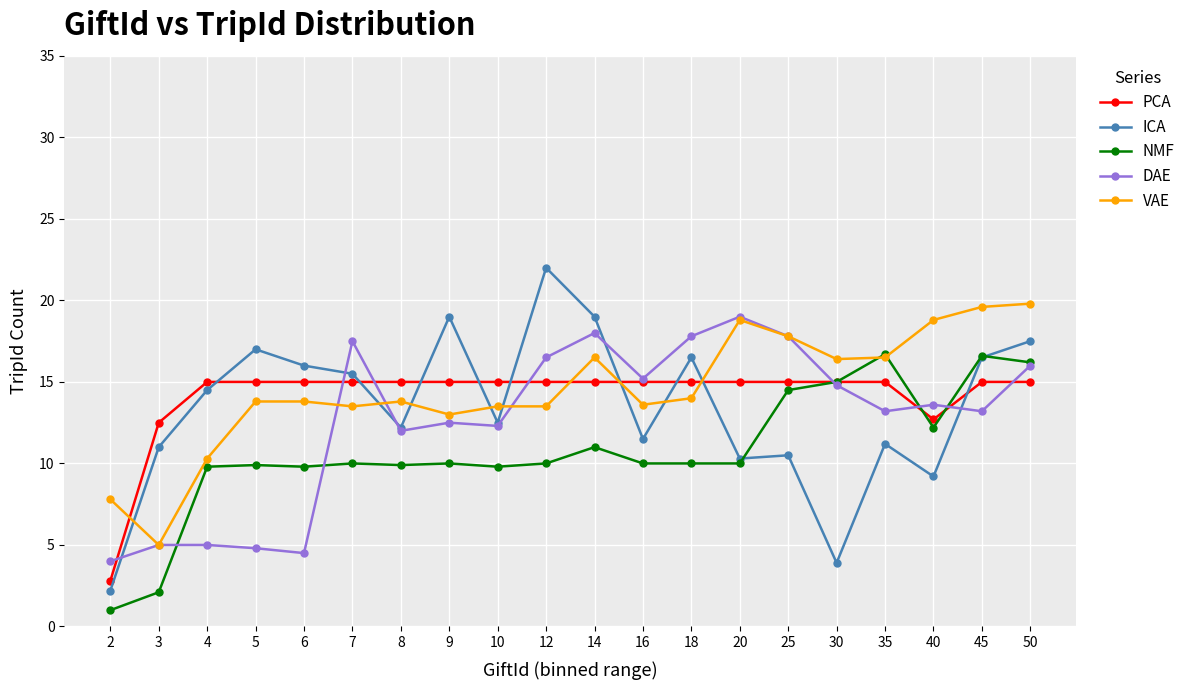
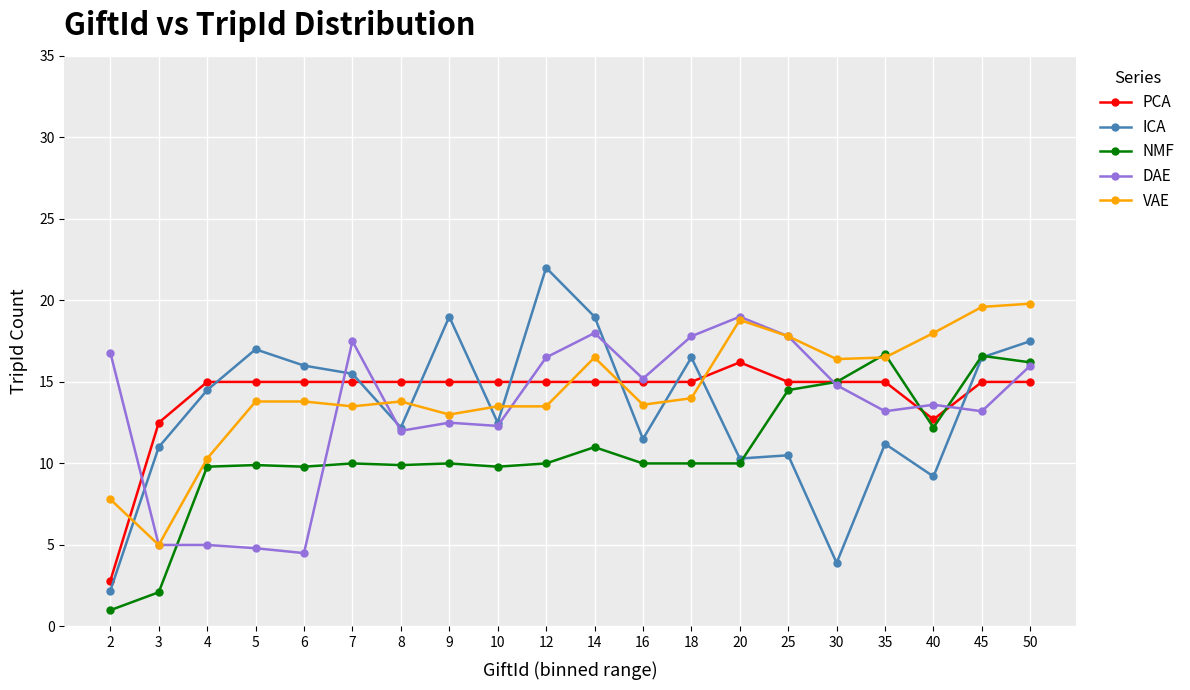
  {
    "PCA": {
      "2": 2.8,
      "3": 12.5,
      "4": 15.0,
      "5": 15.0,
      "6": 15.0,
      "7": 15.0,
      "8": 15.0,
      "9": 15.0,
      "10": 15.0,
      "12": 15.0,
      "14": 15.0,
      "16": 15.0,
      "18": 15.0,
-     "20": 15.0,
+     "20": 16.2,
      "25": 15.0,
      "35": 15.0,
      "40": 12.7,
      "45": 15.0,
      "50": 15.0
    },
    "ICA": {
      "2": 2.2,
      "3": 11.0,
      "4": 14.5,
      "5": 17.0,
      "6": 16.0,
      "7": 15.5,
      "8": 12.2,
      "9": 19.0,
      "10": 12.5,
      "12": 22.0,
      "14": 19.0,
      "16": 11.5,
      "18": 16.5,
      "20": 10.3,
      "25": 10.5,
      "30": 3.9,
      "35": 11.2,
      "40": 9.2,
      "50": 17.5
    },
    "NMF": {
      "2": 1.0,
      "3": 2.1,
      "4": 9.8,
      "5": 9.9,
      "6": 9.8,
      "7": 10.0,
      "8": 9.9,
      "9": 10.0,
      "10": 9.8,
      "12": 10.0,
      "14": 11.0,
      "16": 10.0,
      "18": 10.0,
      "20": 10.0,
      "25": 14.5,
      "35": 16.7,
      "40": 12.2,
      "50": 16.2
    },
    "DAE": {
-     "2": 4.0,
+     "2": 16.8,
      "4": 5.0,
      "5": 4.8,
      "6": 4.5,
      "7": 17.5,
      "8": 12.0,
      "9": 12.5,
      "10": 12.3,
      "12": 16.5,
      "14": 18.0,
      "16": 15.2,
      "18": 17.8,
      "20": 19.0,
      "30": 14.8,
      "35": 13.2,
      "40": 13.6,
      "45": 13.2,
      "50": 16.0
    },
    "VAE": {
      "2": 7.8,
      "4": 10.3,
      "5": 13.8,
      "6": 13.8,
      "7": 13.5,
      "8": 13.8,
      "9": 13.0,
      "10": 13.5,
      "12": 13.5,
      "14": 16.5,
      "16": 13.6,
      "18": 14.0,
      "20": 18.8,
      "30": 16.4,
      "35": 16.5,
-     "40": 18.8,
+     "40": 18.0,
      "45": 19.6,
      "50": 19.8
    }
  }
